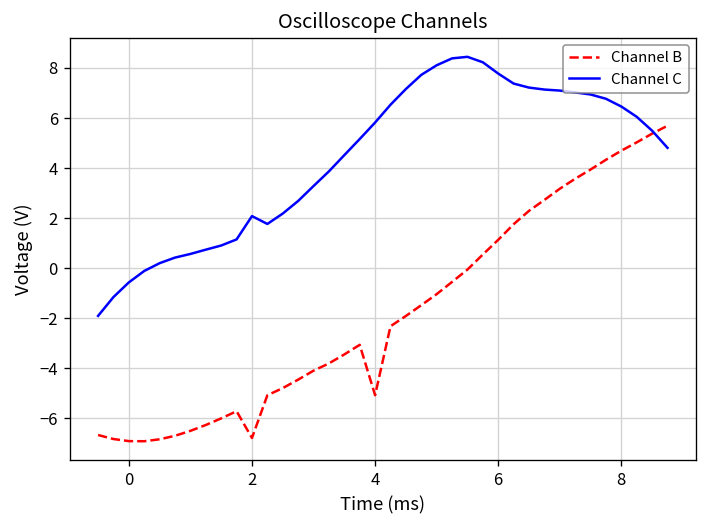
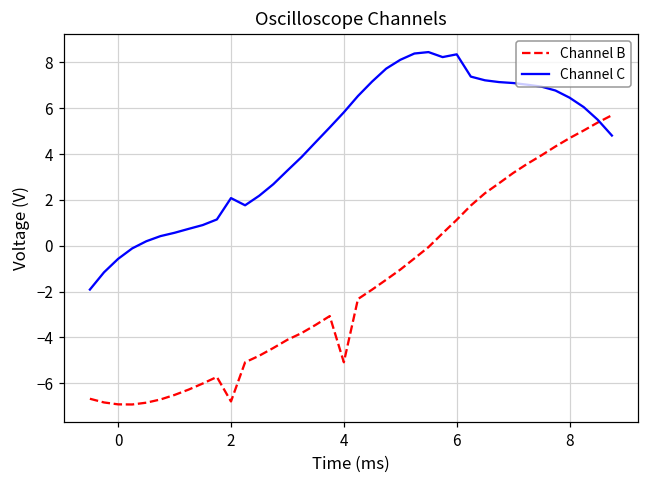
  {
    "Channel B": {
      "0": -6.9,
      "2": -6.8,
      "4": -5.1,
      "6": 1.1,
      "8": 4.7
    },
    "Channel C": {
      "0": -0.6,
      "2": 2.1,
      "4": 5.8,
-     "6": 7.8,
+     "6": 8.3,
      "8": 6.5
    }
  }
